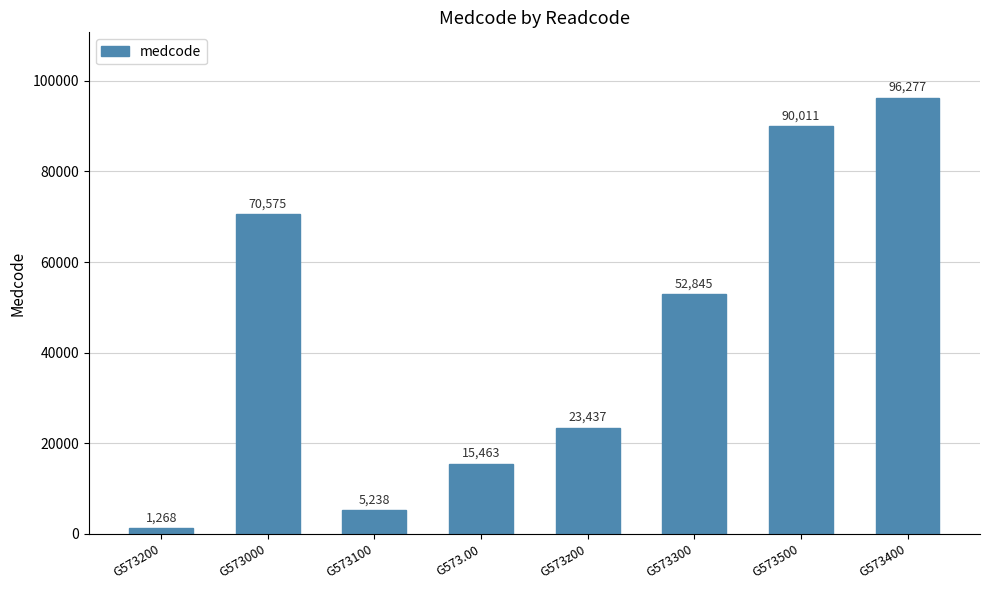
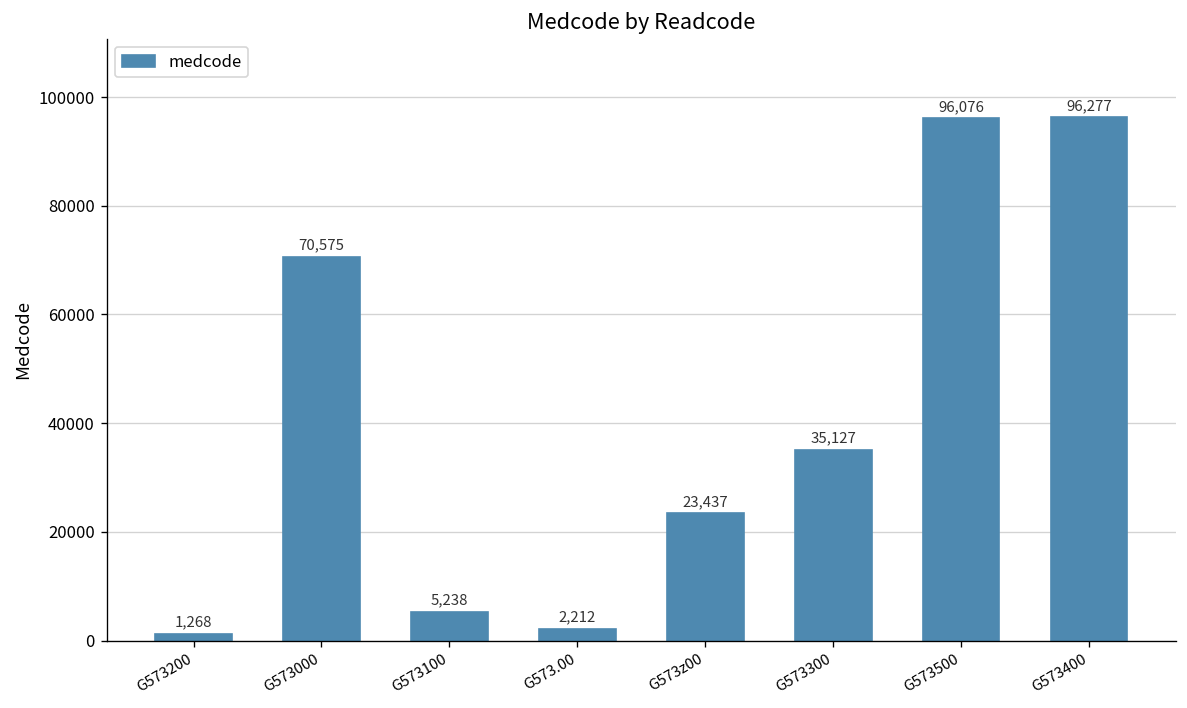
  {
    "G573200": "1,268",
    "G573000": "70,575",
    "G573100": "5,238",
-   "G573.00": "15,463",
+   "G573.00": "2,212",
    "G573z00": "23,437",
-   "G573300": "52,845",
-   "G573500": "90,011",
+   "G573300": "35,127",
+   "G573500": "96,076",
    "G573400": "96,277"
  }
